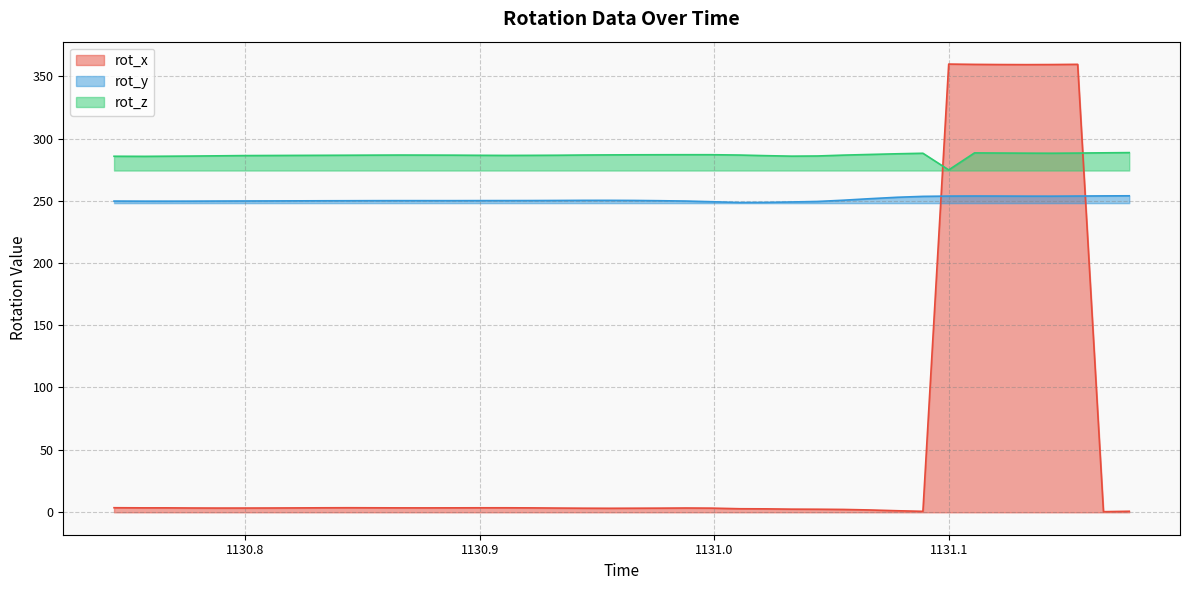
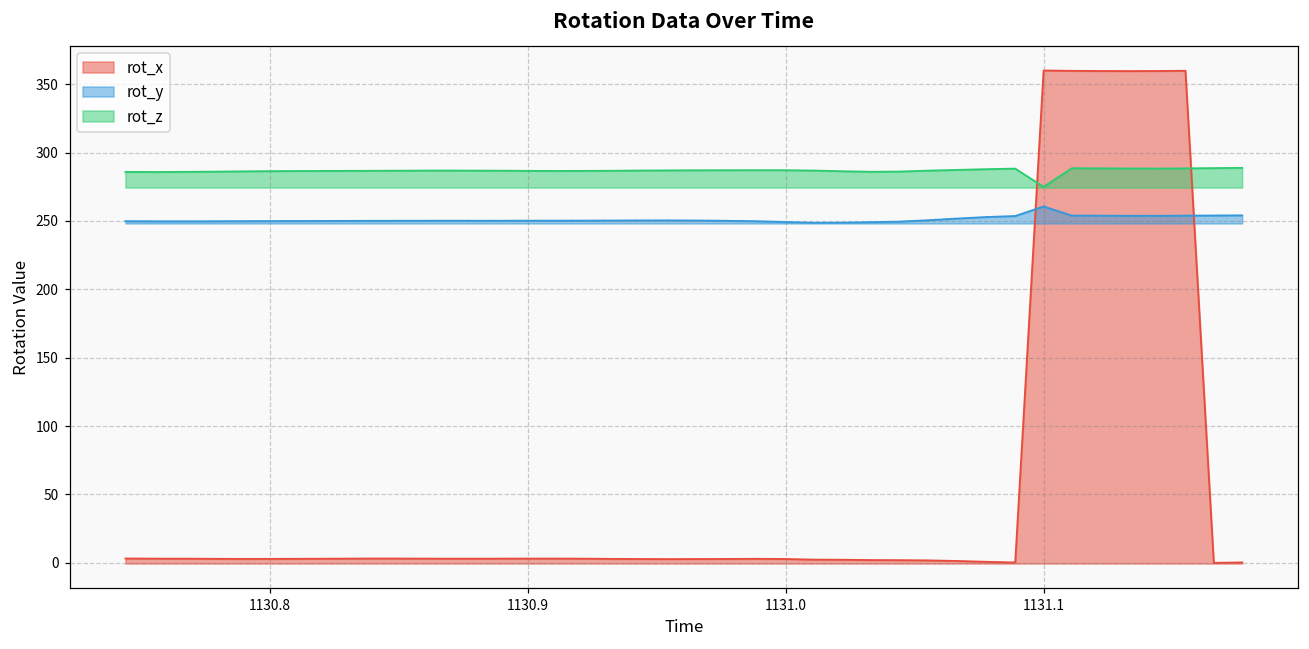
  {
    "rot_x": {
      "1131.1": 360
    },
    "rot_y": {
-     "1131.1": 254
+     "1131.1": 261
    },
    "rot_z": {
      "1131.1": 275
    }
  }
